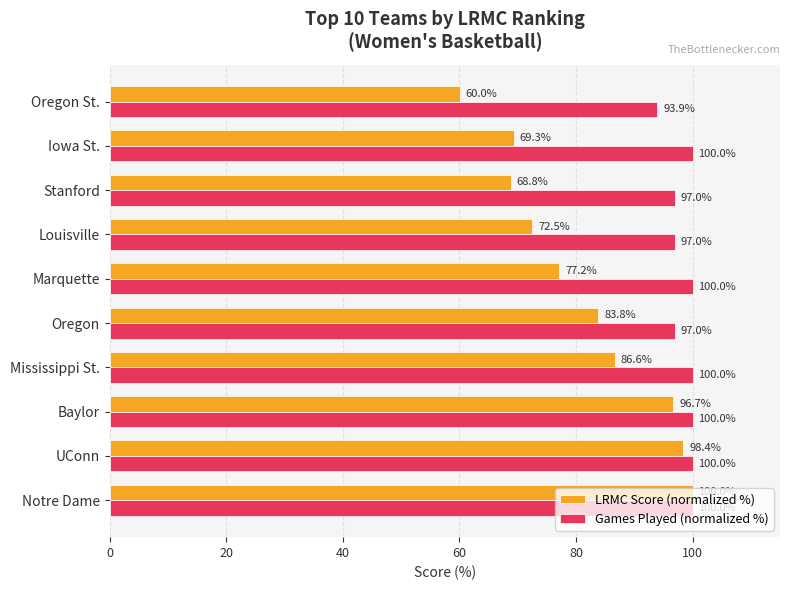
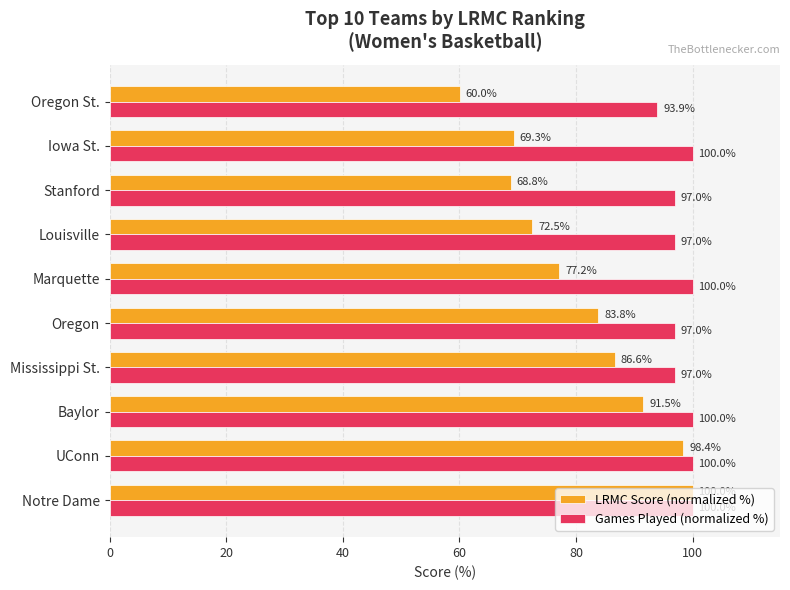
  {
    "LRMC Score (normalized %)": {
      "Oregon St.": "60.0%",
      "Iowa St.": "69.3%",
      "Stanford": "68.8%",
      "Louisville": "72.5%",
      "Marquette": "77.2%",
      "Oregon": "83.8%",
      "Mississippi St.": "86.6%",
-     "Baylor": "96.7%",
+     "Baylor": "91.5%",
      "UConn": "98.4%"
    },
    "Games Played (normalized %)": {
      "Oregon St.": "93.9%",
      "Iowa St.": "100.0%",
      "Stanford": "97.0%",
      "Louisville": "97.0%",
      "Marquette": "100.0%",
      "Oregon": "97.0%",
-     "Mississippi St.": "100.0%",
+     "Mississippi St.": "97.0%",
      "Baylor": "100.0%",
      "UConn": "100.0%"
    }
  }
